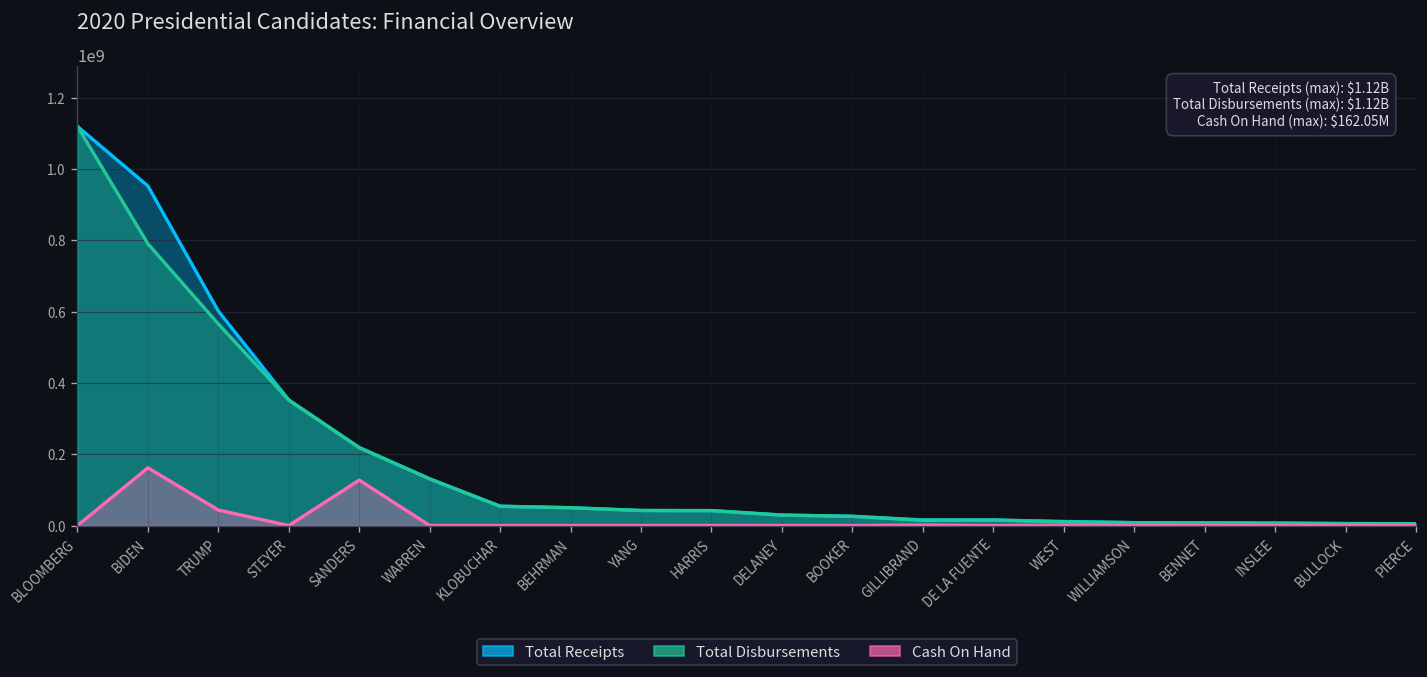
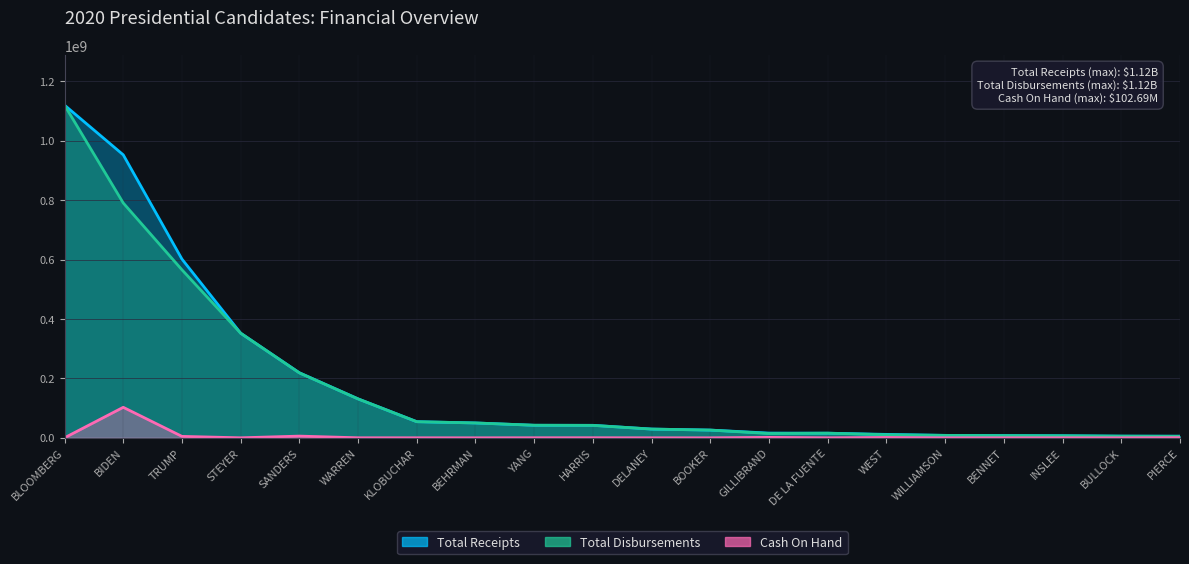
  {
    "Cash On Hand": {
      "BLOOMBERG": 0,
-     "BIDEN": 160000000,
-     "TRUMP": 40000000,
+     "BIDEN": 100000000,
+     "TRUMP": 0,
      "STEYER": 0,
-     "SANDERS": 130000000,
+     "SANDERS": 10000000,
      "WARREN": 0,
      "KLOBUCHAR": 0,
      "BEHRMAN": 0,
      "YANG": 0,
      "HARRIS": 0,
      "DELANEY": 0,
      "BOOKER": 0,
      "GILLIBRAND": 0,
      "DE LA FUENTE": 0,
      "WEST": 0
    }
  }
